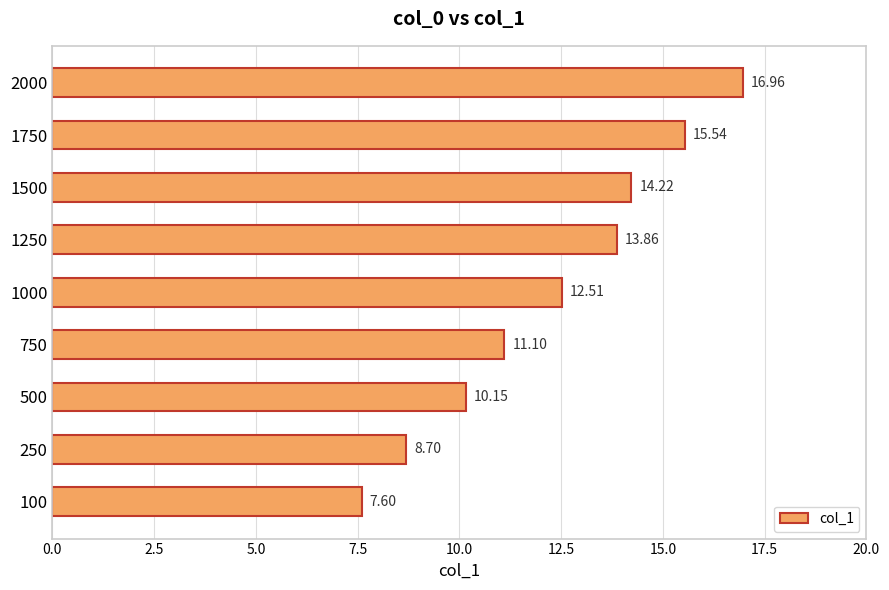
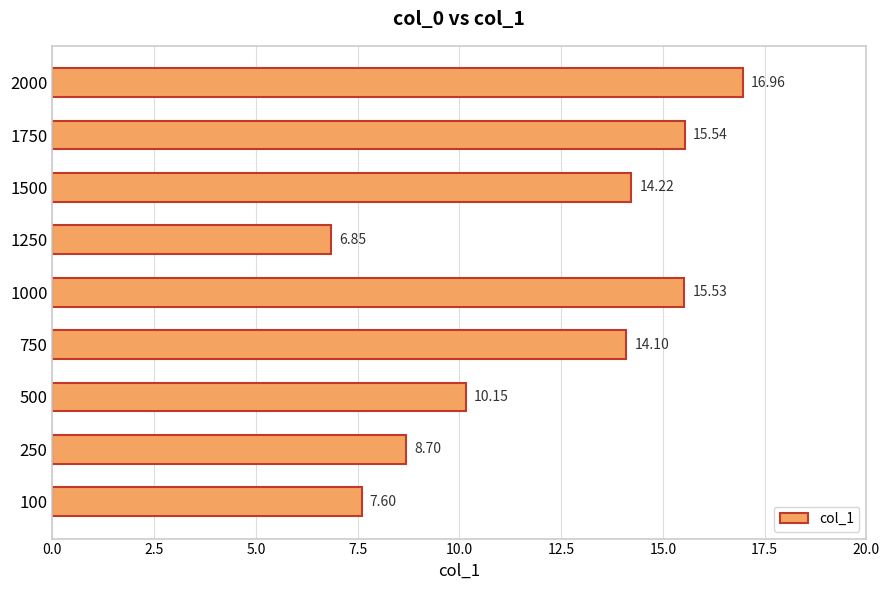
  {
    "2000": 16.96,
    "1750": 15.54,
    "1500": 14.22,
-   "1250": 13.86,
-   "1000": 12.51,
-   "750": 11.10,
+   "1250": 6.85,
+   "1000": 15.53,
+   "750": 14.10,
    "500": 10.15,
    "250": 8.70,
    "100": 7.60
  }
